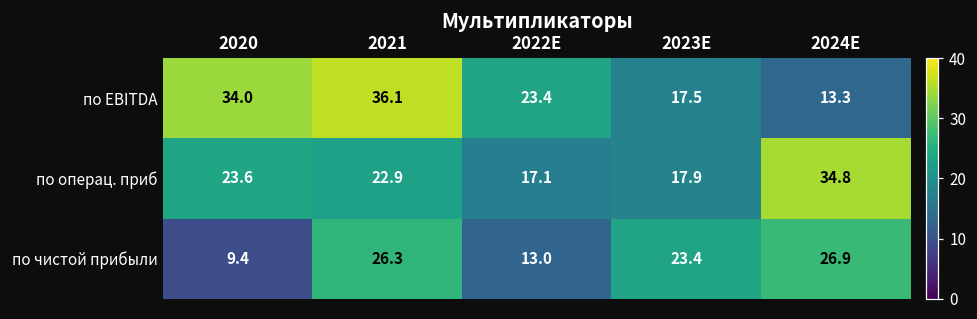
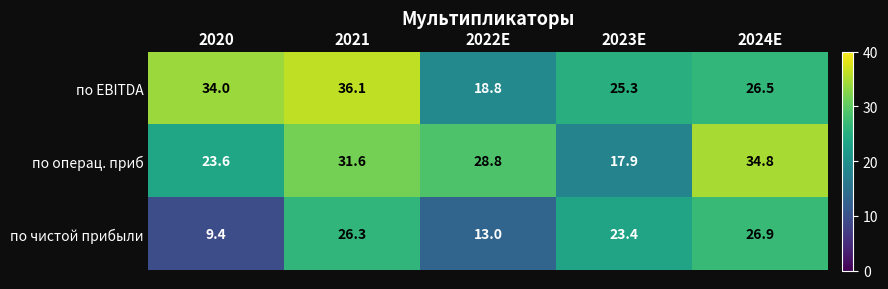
  {
    "по EBITDA": {
      "2020": 34.0,
      "2021": 36.1,
-     "2022E": 23.4,
-     "2023E": 17.5,
-     "2024E": 13.3
+     "2022E": 18.8,
+     "2023E": 25.3,
+     "2024E": 26.5
    },
    "по операц. приб": {
      "2020": 23.6,
-     "2021": 22.9,
-     "2022E": 17.1,
+     "2021": 31.6,
+     "2022E": 28.8,
      "2023E": 17.9,
      "2024E": 34.8
    },
    "по чистой прибыли": {
      "2020": 9.4,
      "2021": 26.3,
      "2022E": 13.0,
      "2023E": 23.4,
      "2024E": 26.9
    }
  }
